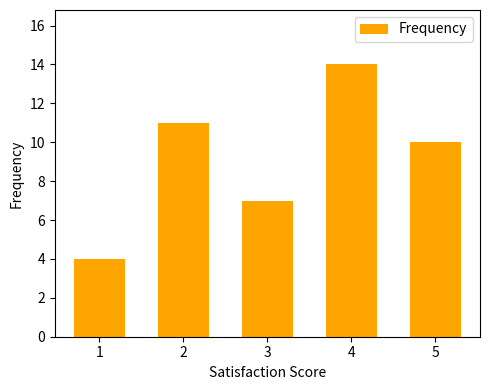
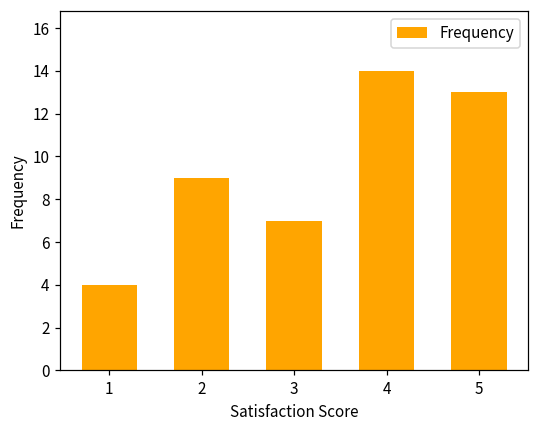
  {
    "1": 4,
-   "2": 11,
+   "2": 9,
    "3": 7,
    "4": 14,
-   "5": 10
+   "5": 13
  }
